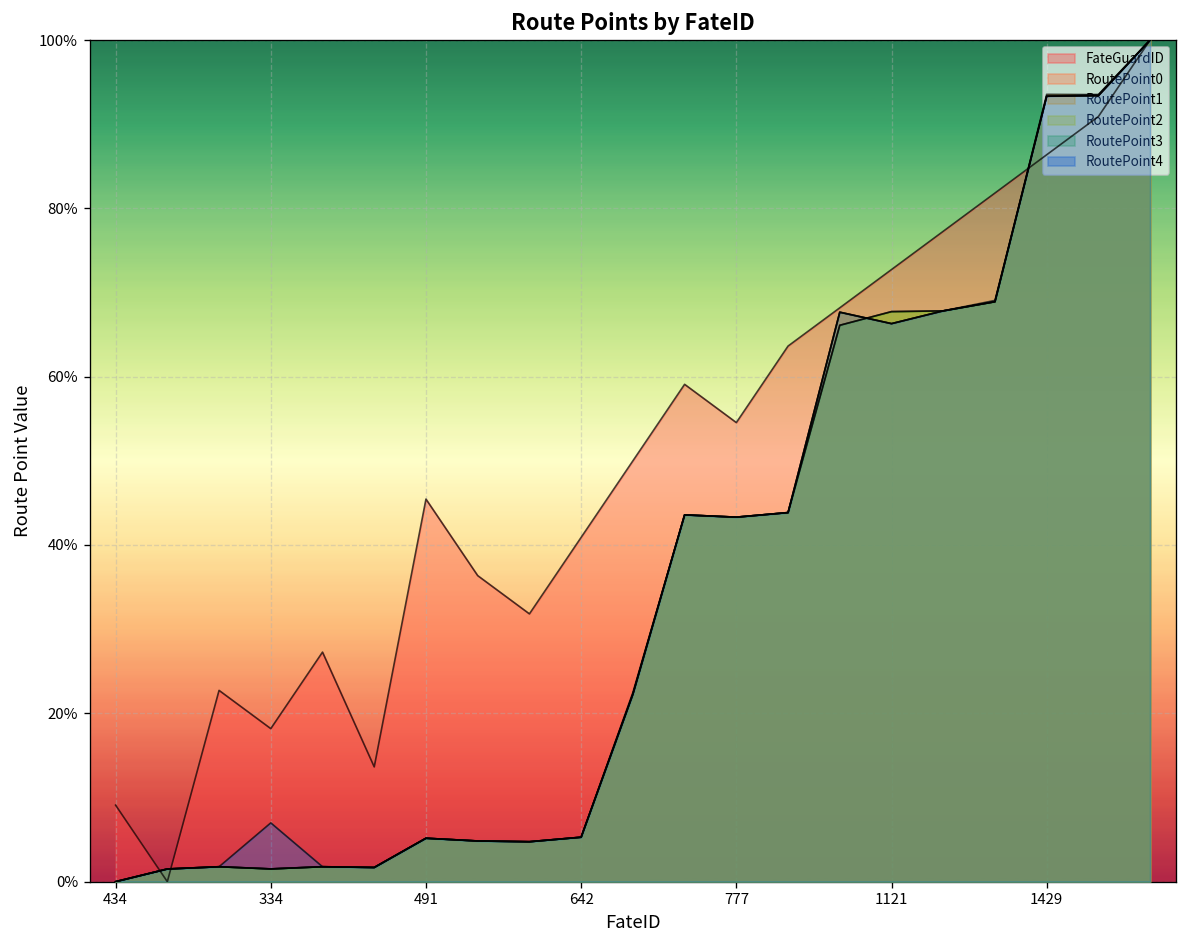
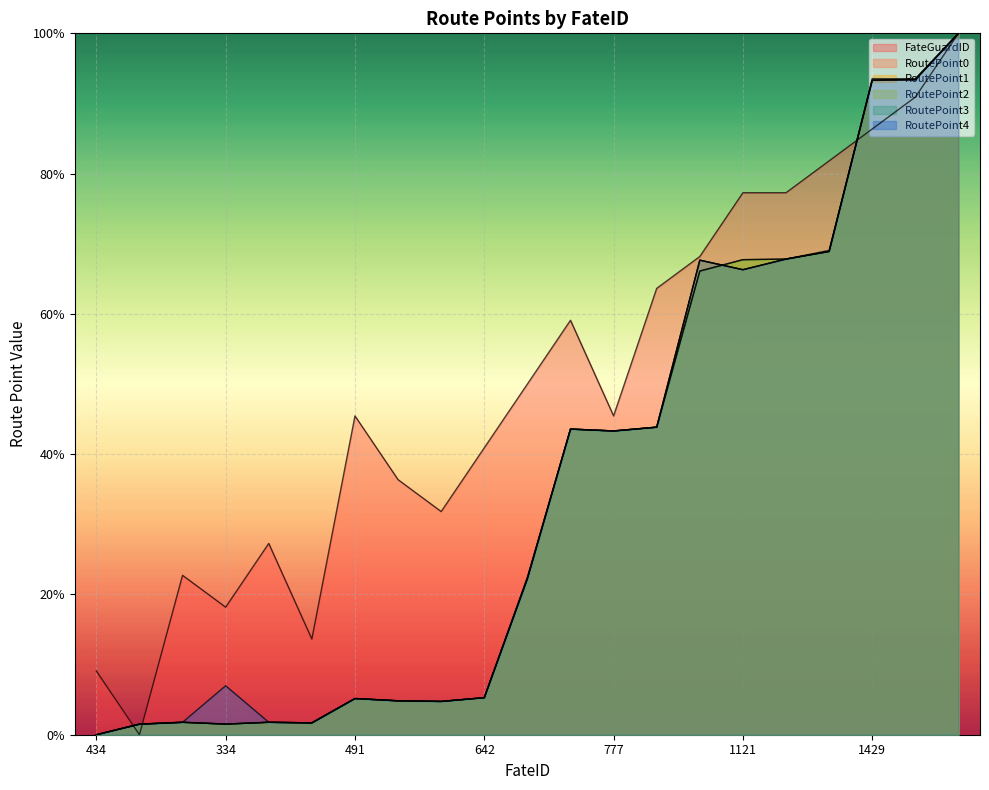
  {
    "FateGuardID": {
      "434": "9%",
      "334": "18%",
      "491": "45%",
      "642": "41%",
-     "777": "55%",
-     "1121": "73%"
+     "777": "45%",
+     "1121": "77%"
    },
    "RoutePoint4": {
      "334": "7%"
    }
  }
